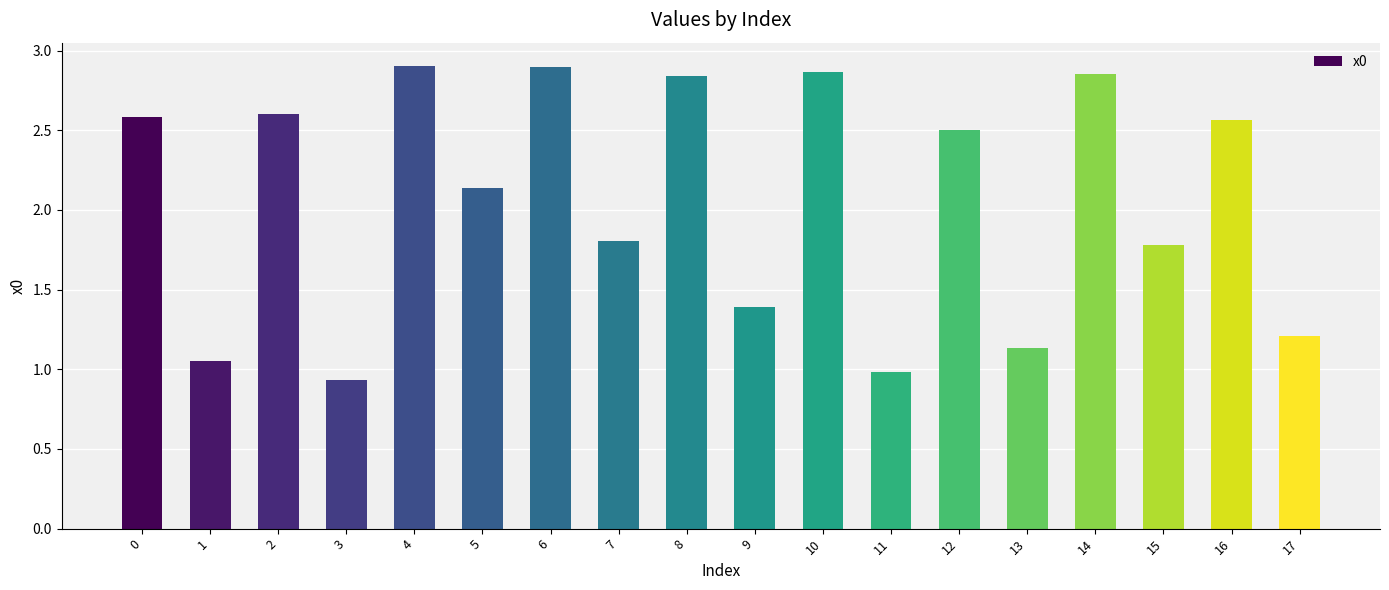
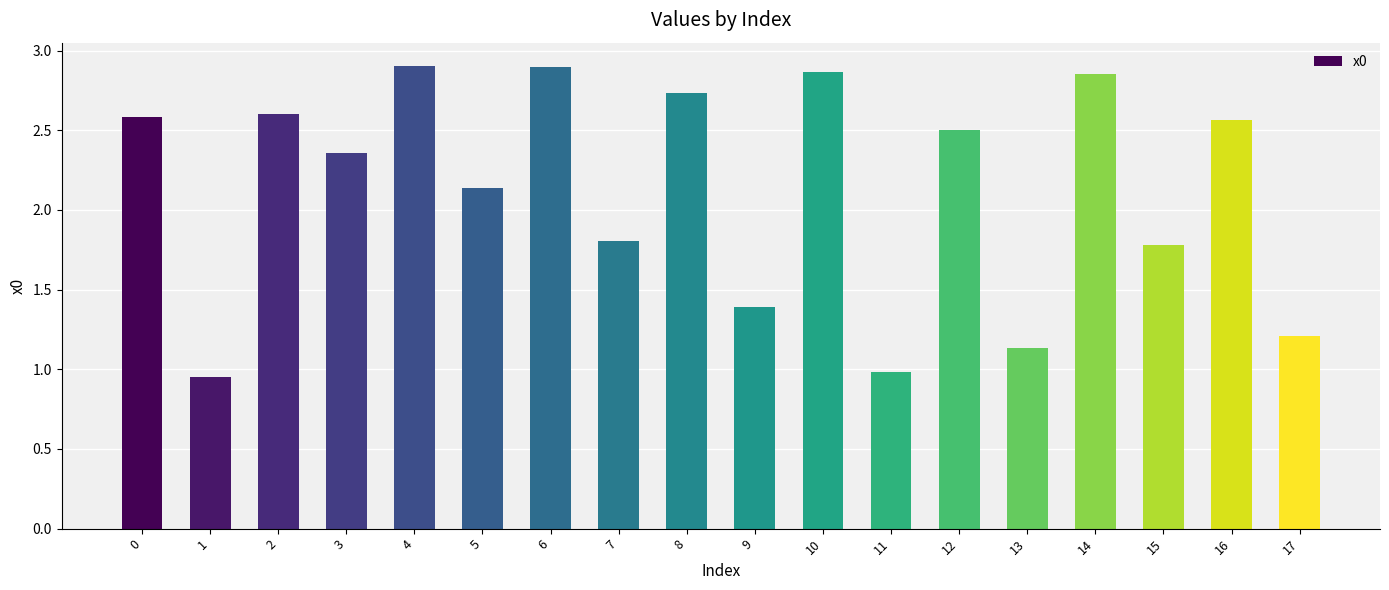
  {
    "0": 2.58,
-   "1": 1.05,
+   "1": 0.95,
    "2": 2.61,
-   "3": 0.93,
+   "3": 2.36,
    "4": 2.90,
    "5": 2.14,
    "6": 2.90,
    "7": 1.80,
-   "8": 2.84,
+   "8": 2.74,
    "9": 1.39,
    "10": 2.87,
    "11": 0.99,
    "12": 2.50,
    "13": 1.13,
    "14": 2.85,
    "15": 1.78,
    "16": 2.57,
    "17": 1.21
  }
